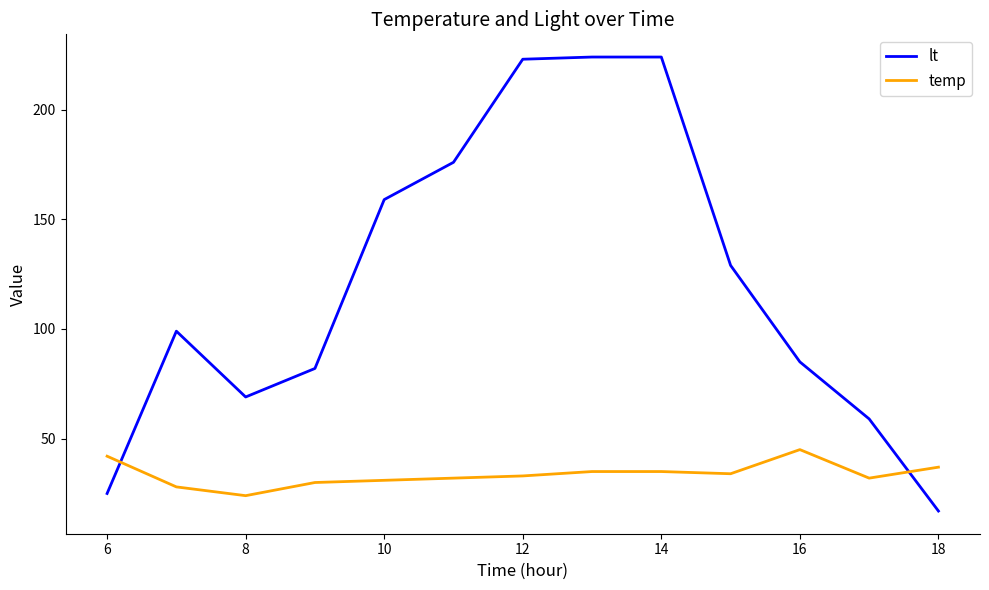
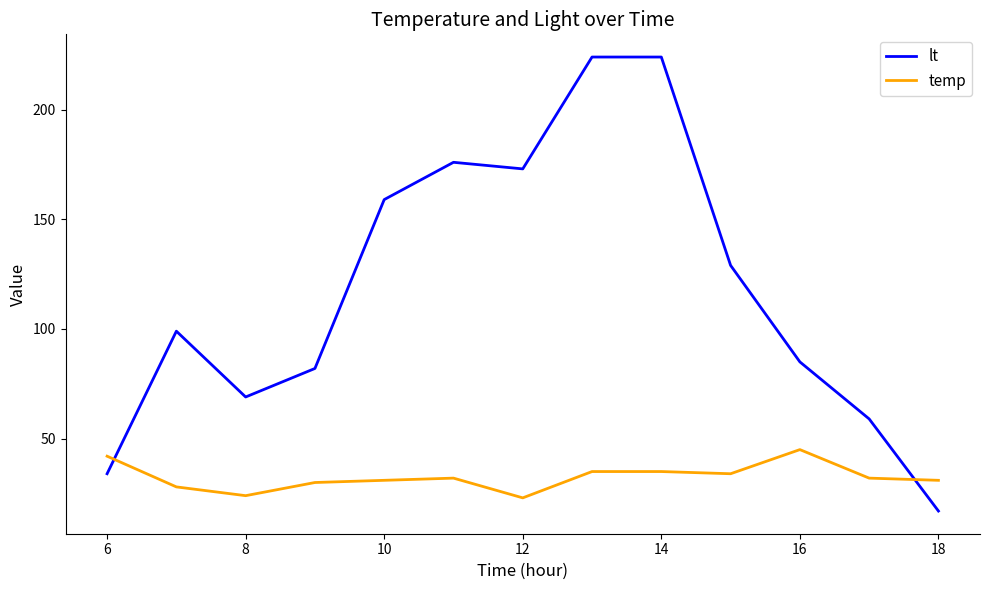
  {
    "lt": {
-     "6": 25,
+     "6": 34,
      "8": 69,
      "10": 159,
-     "12": 223,
+     "12": 173,
      "14": 224,
      "16": 85,
      "18": 17
    },
    "temp": {
      "6": 42,
      "8": 24,
      "10": 31,
-     "12": 33,
+     "12": 23,
      "14": 35,
      "16": 45,
-     "18": 37
+     "18": 31
    }
  }
